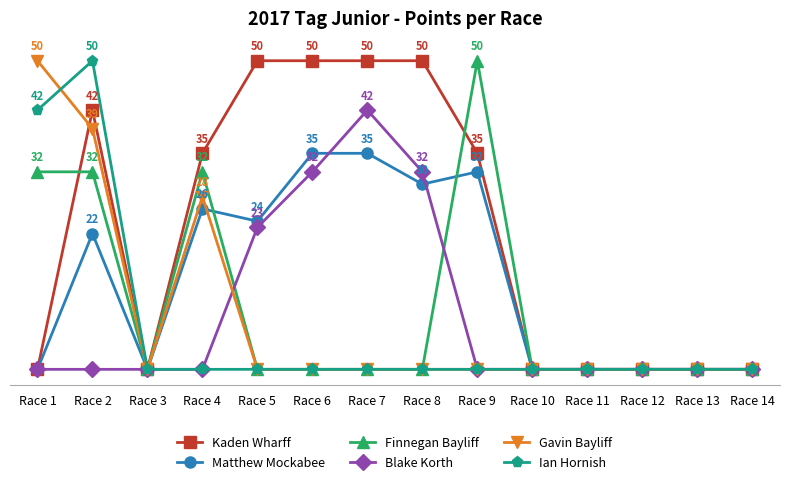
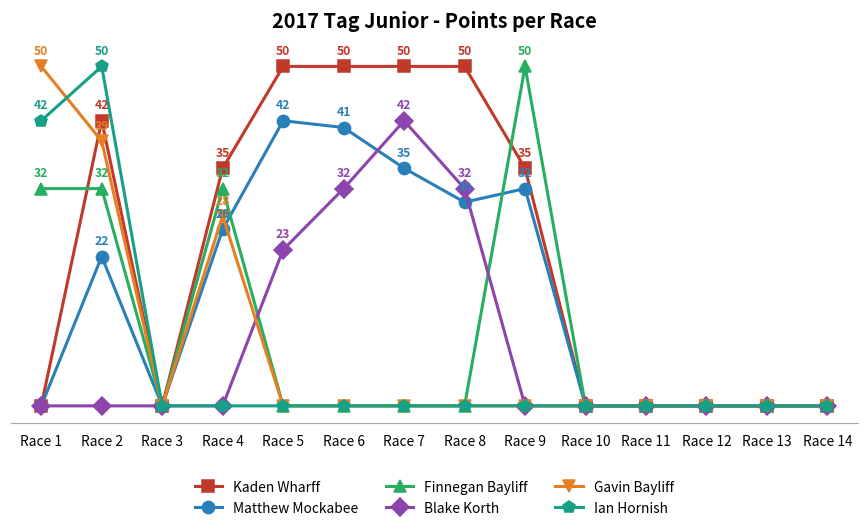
  {
    "Kaden Wharff": {
      "Race 2": 42,
      "Race 4": 35,
      "Race 5": 50,
      "Race 6": 50,
      "Race 7": 50,
      "Race 8": 50,
      "Race 9": 35
    },
    "Matthew Mockabee": {
      "Race 2": 22,
-     "Race 5": 24,
-     "Race 6": 35,
+     "Race 5": 42,
+     "Race 6": 41,
      "Race 7": 35
    },
    "Blake Korth": {
      "Race 5": 23,
      "Race 6": 32,
      "Race 7": 42,
      "Race 8": 32
    },
    "Gavin Bayliff": {
      "Race 1": 50,
      "Race 4": 28
    }
  }
